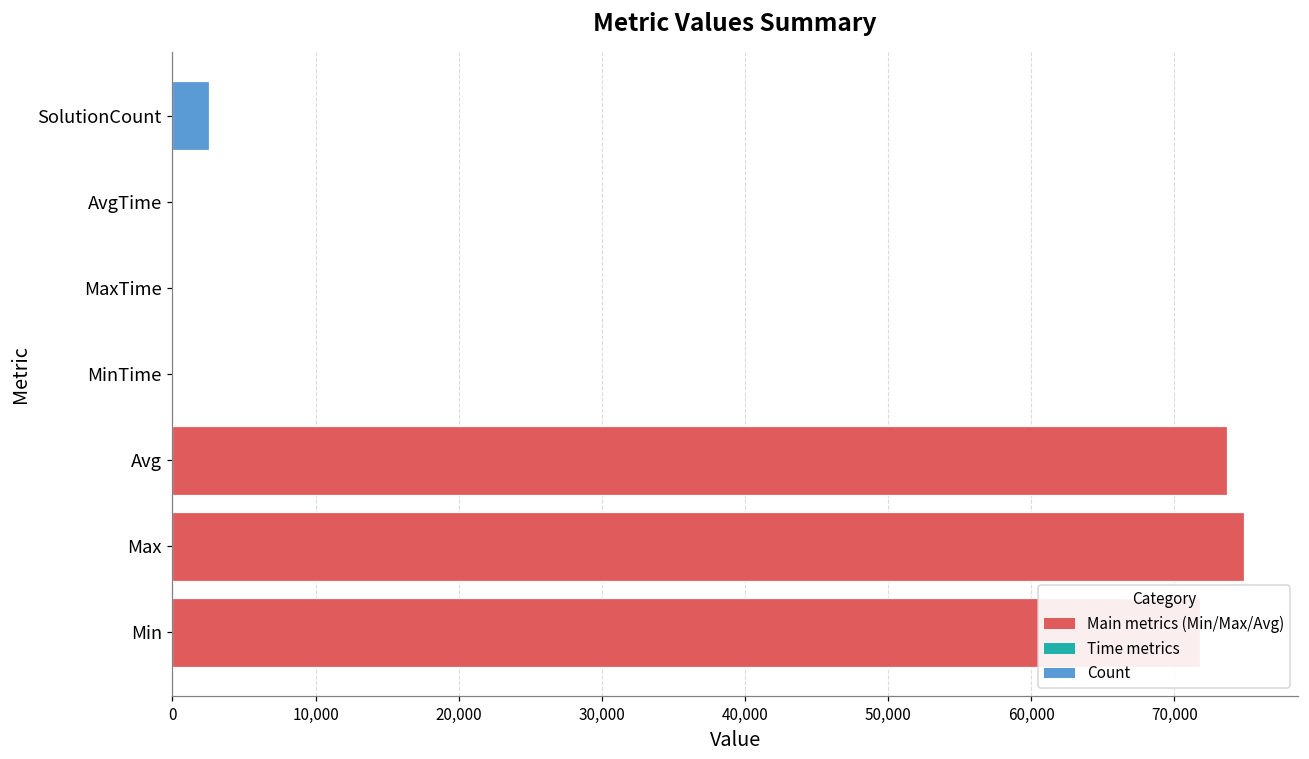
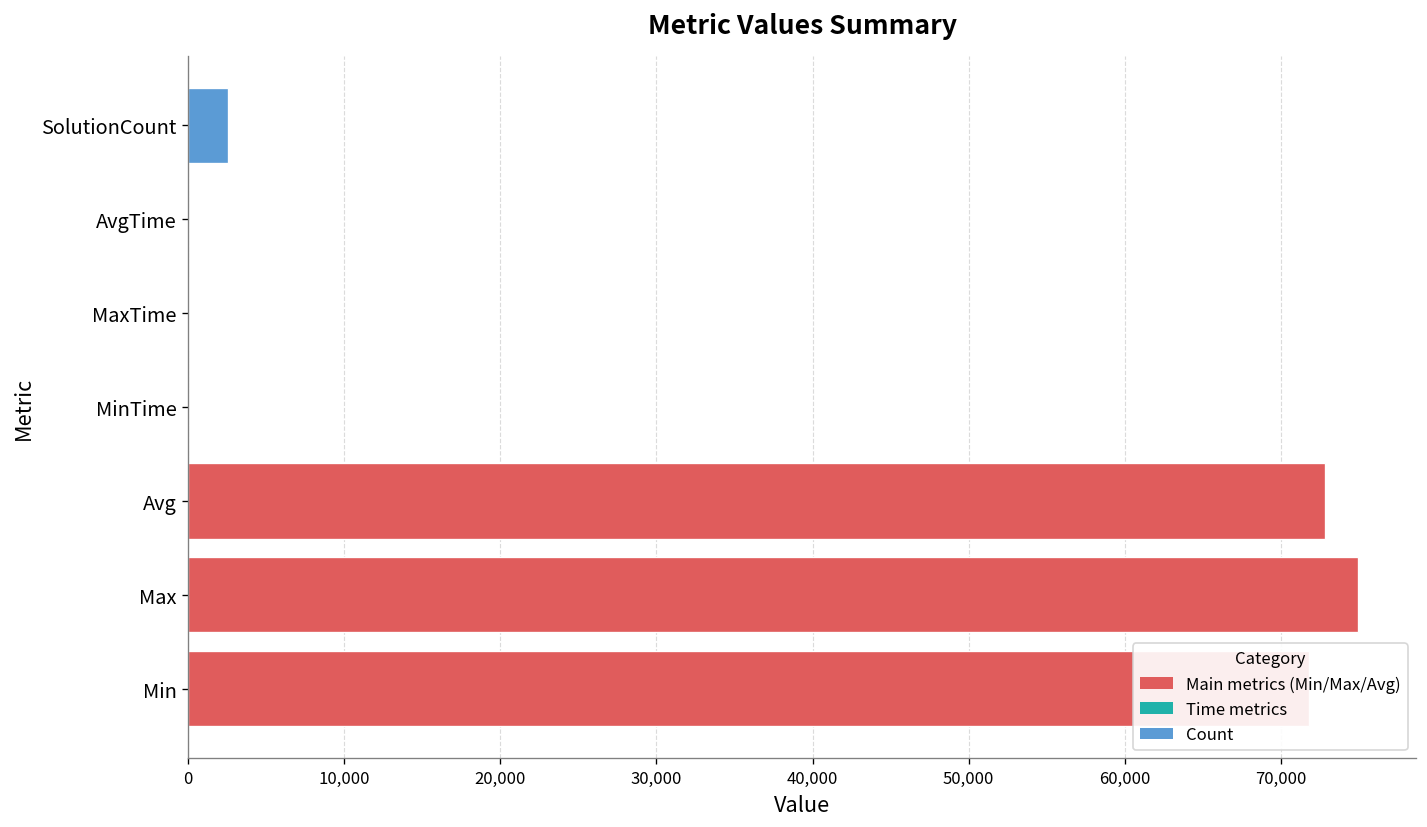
  {
    "SolutionCount": "2,600",
-   "Avg": "73,700",
+   "Avg": "72,800",
    "Max": "74,900"
  }
